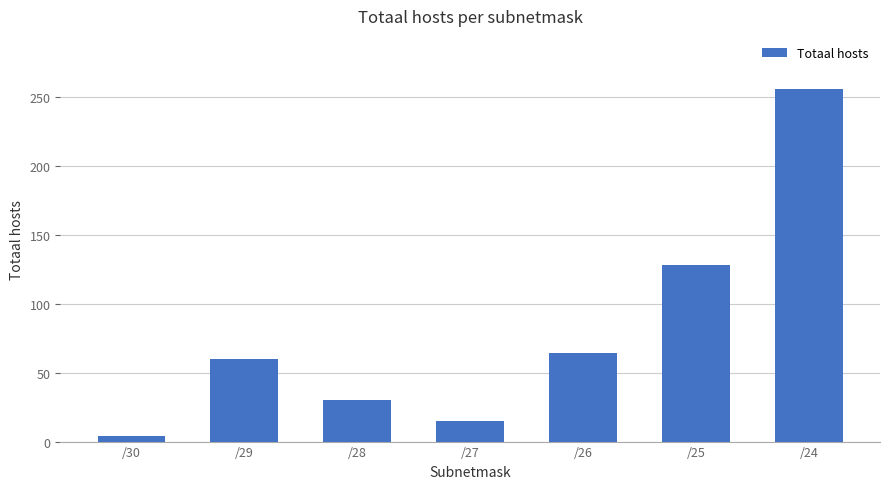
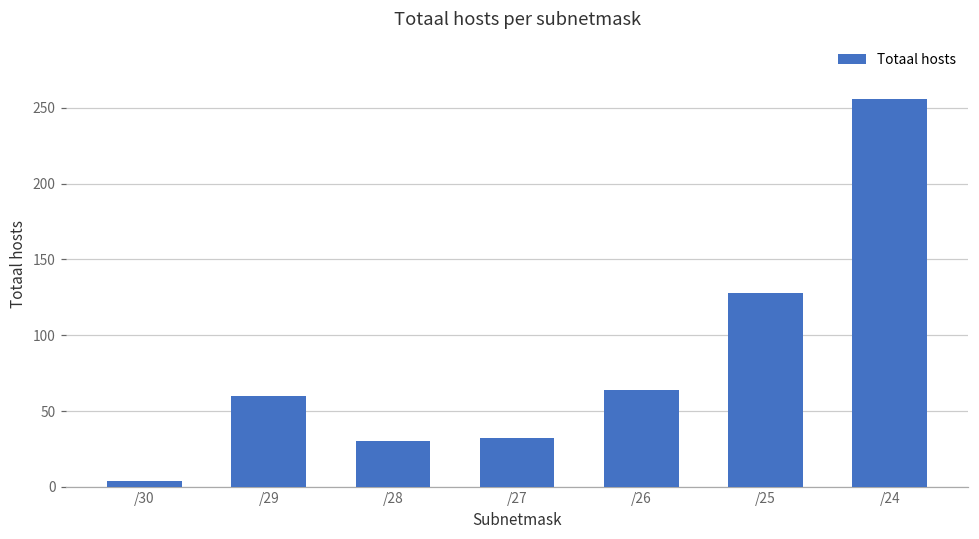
  {
    "/30": 4,
    "/29": 60,
    "/28": 30,
-   "/27": 15,
+   "/27": 32,
    "/26": 64,
    "/25": 128,
    "/24": 256
  }
